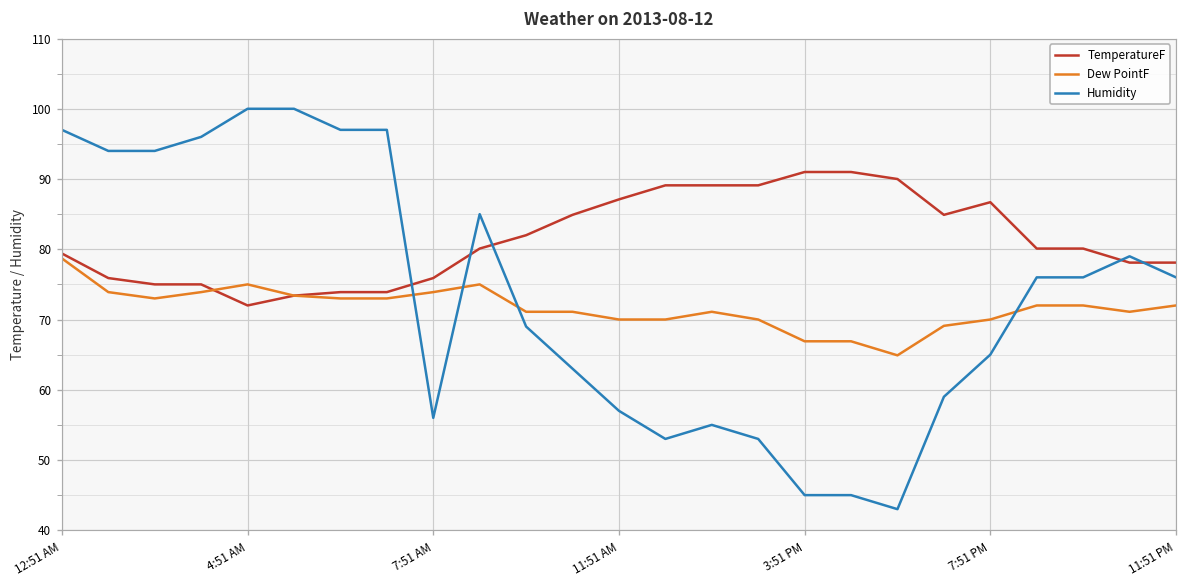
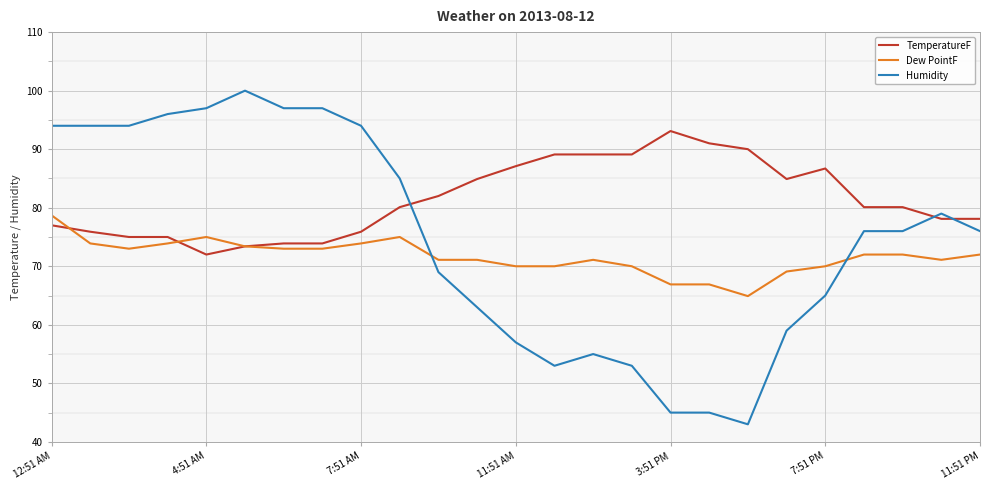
  {
    "TemperatureF": {
-     "12:51 AM": 79,
+     "12:51 AM": 77,
      "4:51 AM": 72,
      "7:51 AM": 76,
      "11:51 AM": 87,
-     "3:51 PM": 91,
+     "3:51 PM": 93,
      "7:51 PM": 87,
      "11:51 PM": 78
    },
    "Dew PointF": {
      "12:51 AM": 79,
      "4:51 AM": 75,
      "7:51 AM": 74,
      "11:51 AM": 70,
      "3:51 PM": 67,
      "7:51 PM": 70,
      "11:51 PM": 72
    },
    "Humidity": {
-     "12:51 AM": 97,
-     "4:51 AM": 100,
-     "7:51 AM": 56,
+     "12:51 AM": 94,
+     "4:51 AM": 97,
+     "7:51 AM": 94,
      "11:51 AM": 57,
      "3:51 PM": 45,
      "7:51 PM": 65,
      "11:51 PM": 76
    }
  }
